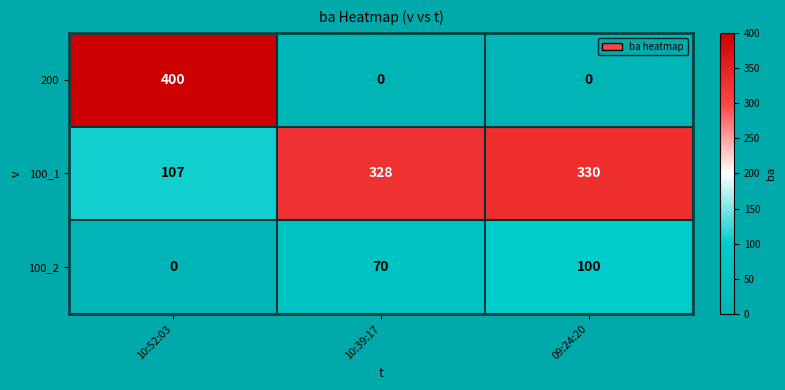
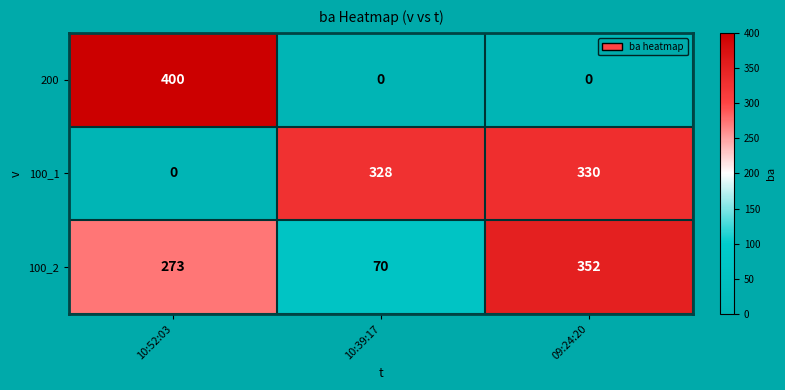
  {
    "200": {
      "10:52:03": 400,
      "10:39:17": 0,
      "09:24:20": 0
    },
    "100_1": {
-     "10:52:03": 107,
+     "10:52:03": 0,
      "10:39:17": 328,
      "09:24:20": 330
    },
    "100_2": {
-     "10:52:03": 0,
+     "10:52:03": 273,
      "10:39:17": 70,
-     "09:24:20": 100
+     "09:24:20": 352
    }
  }
